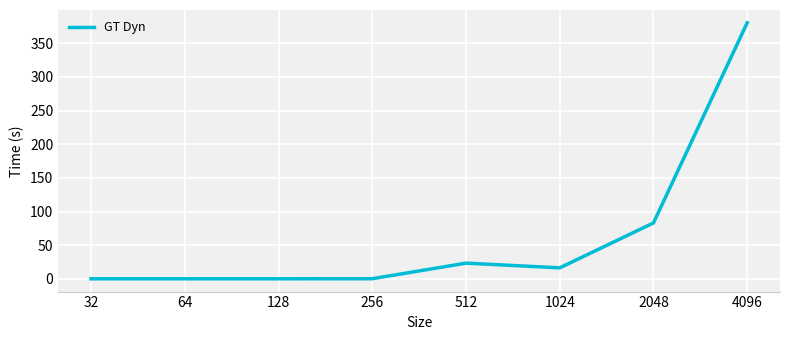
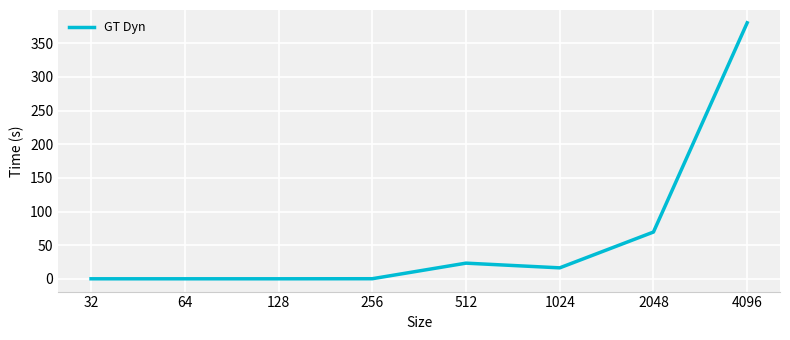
  {
    "32": 0,
    "64": 0,
    "128": 0,
    "256": 0,
    "512": 20,
    "1024": 20,
-   "2048": 80,
+   "2048": 70,
    "4096": 380
  }
